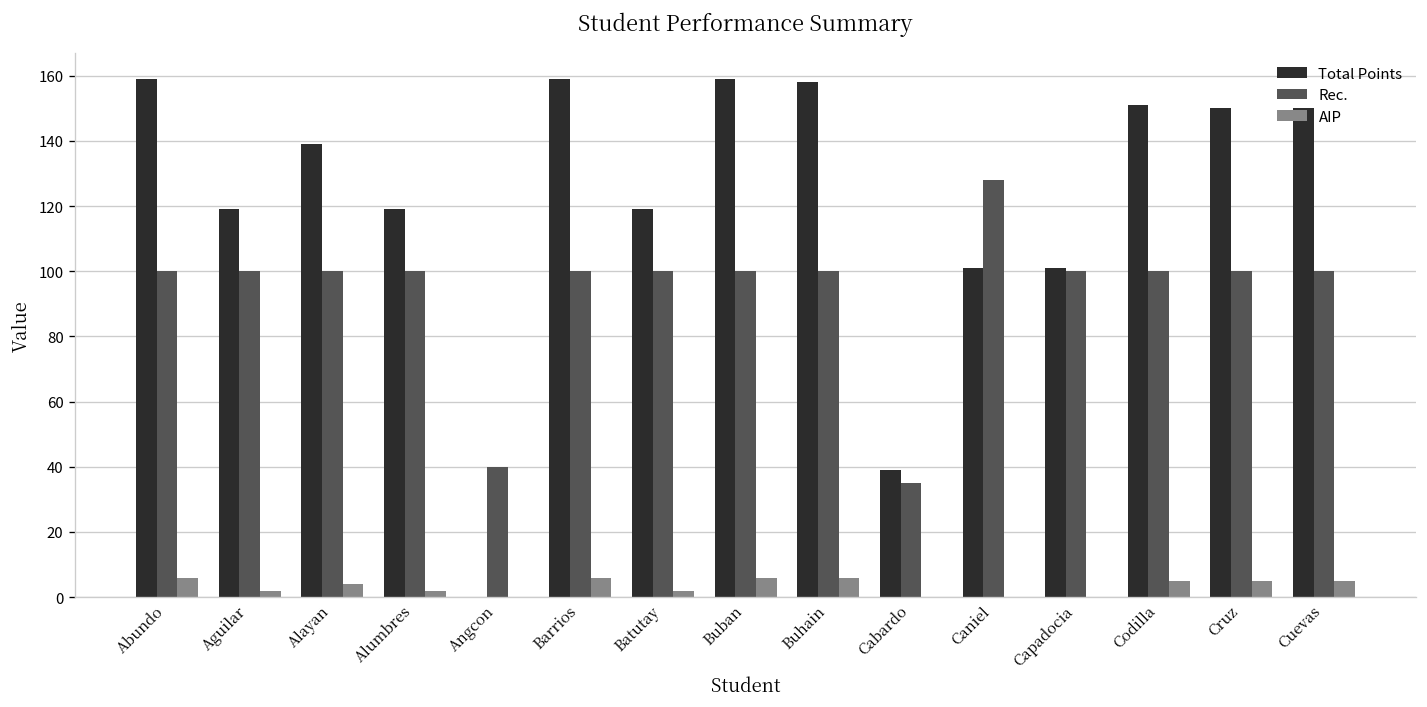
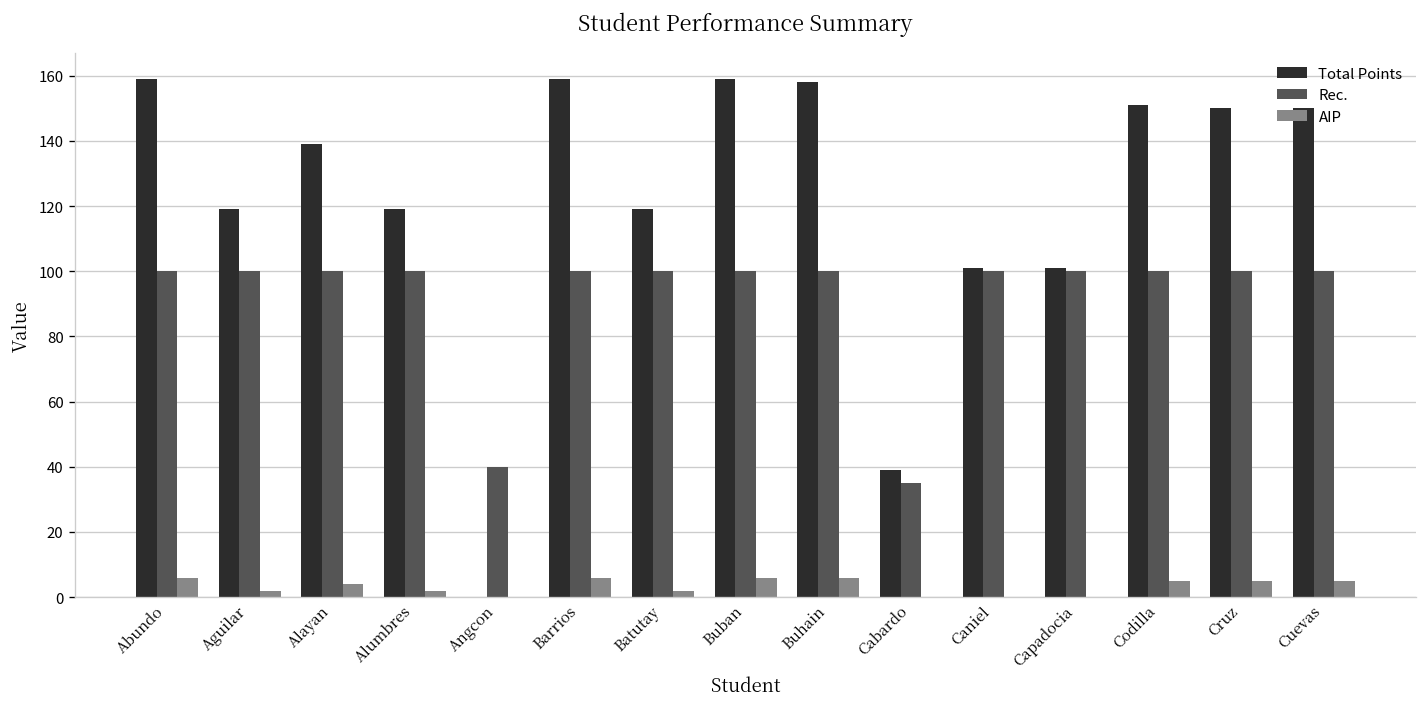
  {
    "Total Points": {
      "Abundo": 159,
      "Aguilar": 119,
      "Alayan": 139,
      "Alumbres": 119,
      "Angcon": 0,
      "Barrios": 159,
      "Batutay": 119,
      "Buban": 159,
      "Buhain": 158,
      "Cabardo": 39,
      "Caniel": 101,
      "Capadocia": 101,
      "Codilla": 151,
      "Cruz": 150,
      "Cuevas": 150
    },
    "Rec.": {
      "Abundo": 100,
      "Aguilar": 100,
      "Alayan": 100,
      "Alumbres": 100,
      "Angcon": 40,
      "Barrios": 100,
      "Batutay": 100,
      "Buban": 100,
      "Buhain": 100,
      "Cabardo": 35,
-     "Caniel": 128,
+     "Caniel": 100,
      "Capadocia": 100,
      "Codilla": 100,
      "Cruz": 100,
      "Cuevas": 100
    },
    "AIP": {
      "Abundo": 6,
      "Aguilar": 2,
      "Alayan": 4,
      "Alumbres": 2,
      "Angcon": 0,
      "Barrios": 6,
      "Batutay": 2,
      "Buban": 6,
      "Buhain": 6,
      "Cabardo": 0,
      "Codilla": 5,
      "Cruz": 5,
      "Cuevas": 5
    }
  }
